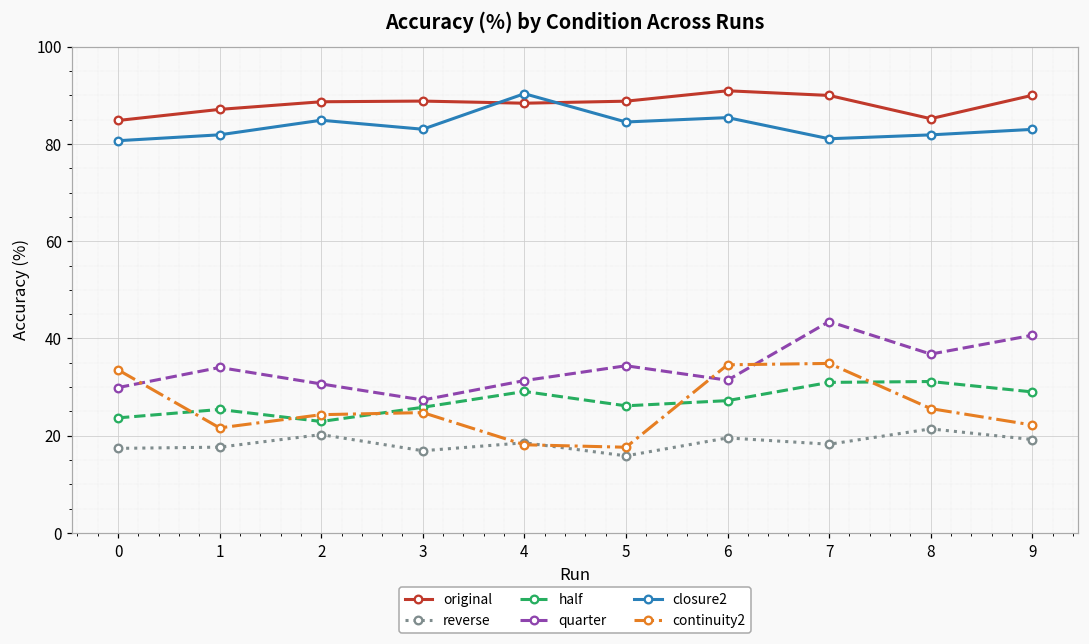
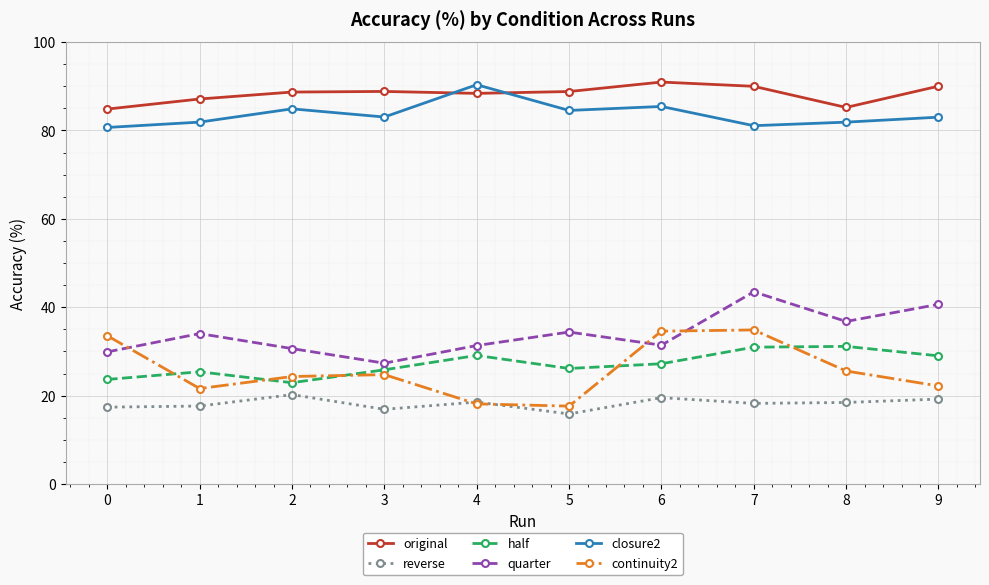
  {
    "original": {
      "0": 85,
      "1": 87,
      "2": 89,
      "3": 89,
      "4": 88,
      "5": 89,
      "6": 91,
      "7": 90,
      "8": 85,
      "9": 90
    },
    "reverse": {
      "0": 17,
      "1": 18,
      "2": 20,
      "3": 17,
      "5": 16,
      "6": 20,
      "7": 18,
-     "8": 21,
+     "8": 18,
      "9": 19
    },
    "half": {
      "0": 24,
      "1": 25,
      "2": 23,
      "3": 26,
      "4": 29,
      "5": 26,
      "6": 27,
      "7": 31,
      "8": 31,
      "9": 29
    },
    "quarter": {
      "0": 30,
      "1": 34,
      "2": 31,
      "3": 27,
      "4": 31,
      "5": 34,
      "6": 31,
      "7": 43,
      "8": 37,
      "9": 41
    },
    "closure2": {
      "0": 81,
      "1": 82,
      "2": 85,
      "3": 83,
      "4": 90,
      "5": 85,
      "6": 85,
      "7": 81,
      "8": 82,
      "9": 83
    },
    "continuity2": {
      "0": 34,
      "1": 22,
      "2": 24,
      "3": 25,
      "5": 18,
      "6": 35,
      "7": 35,
      "8": 26,
      "9": 22
    }
  }
